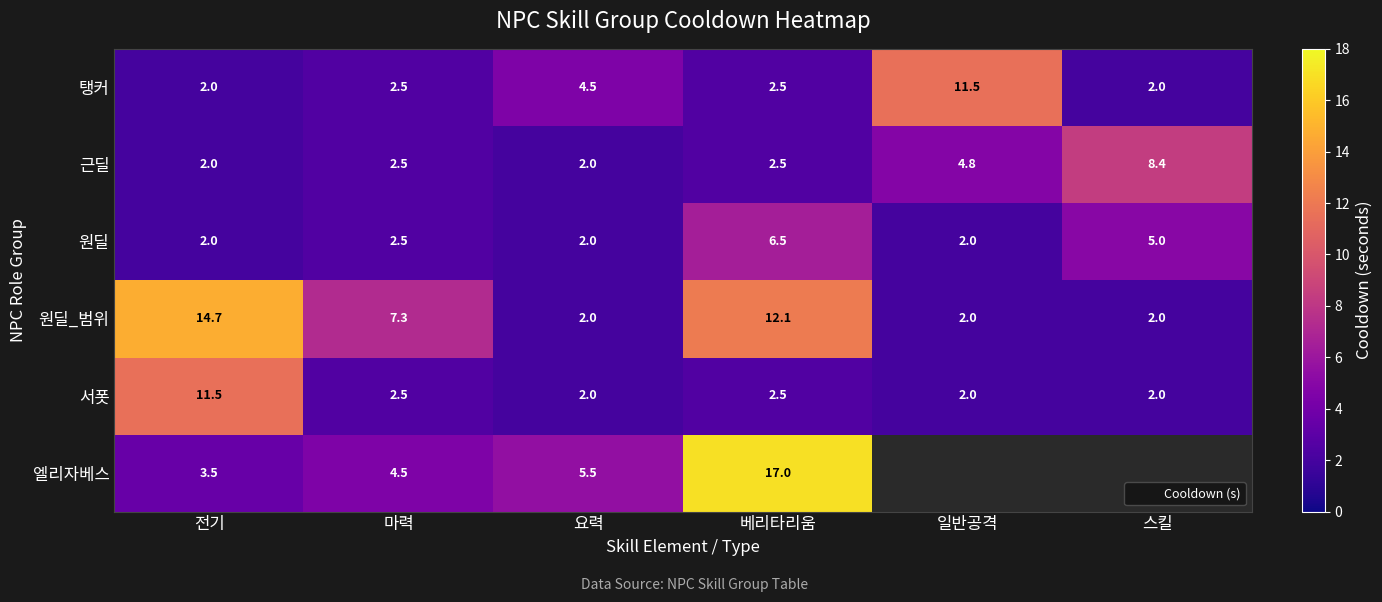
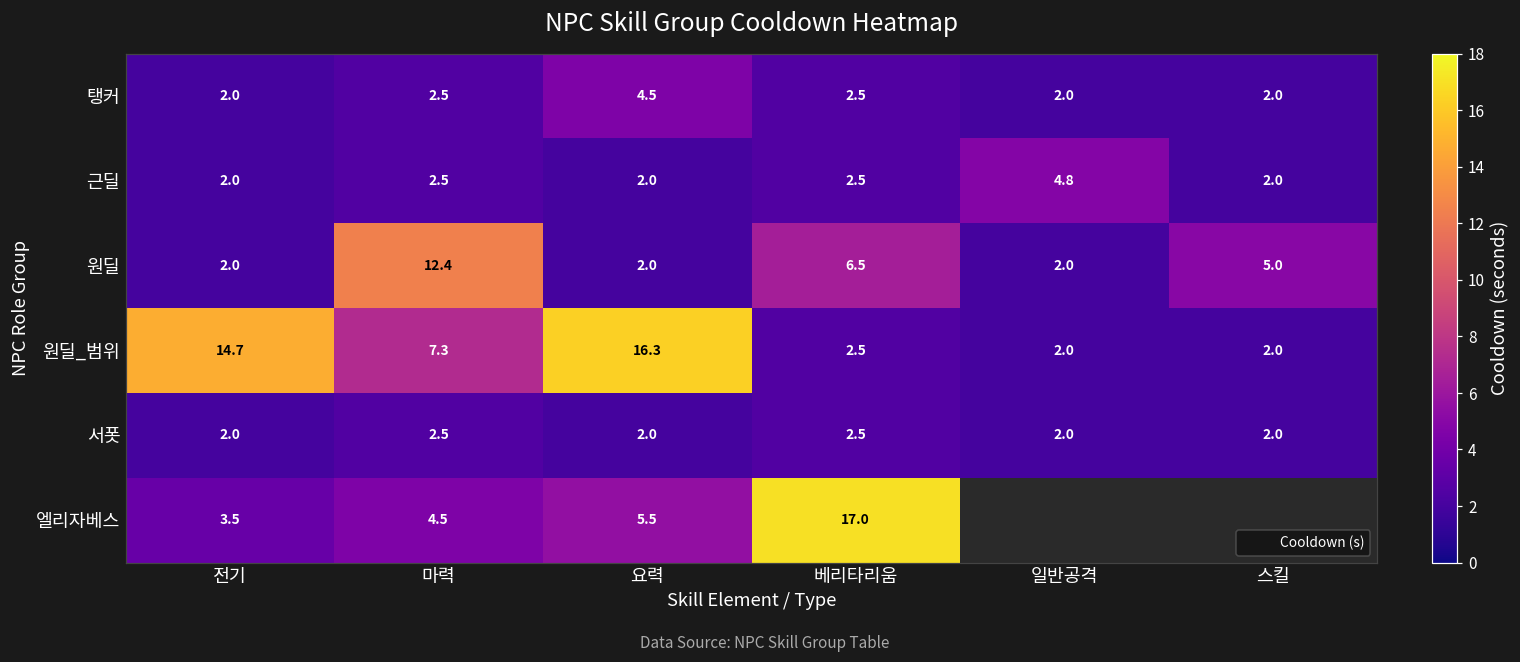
  {
    "탱커": {
      "전기": 2.0,
      "마력": 2.5,
      "요력": 4.5,
      "베리타리움": 2.5,
-     "일반공격": 11.5,
+     "일반공격": 2.0,
      "스킬": 2.0
    },
    "근딜": {
      "전기": 2.0,
      "마력": 2.5,
      "요력": 2.0,
      "베리타리움": 2.5,
      "일반공격": 4.8,
-     "스킬": 8.4
+     "스킬": 2.0
    },
    "원딜": {
      "전기": 2.0,
-     "마력": 2.5,
+     "마력": 12.4,
      "요력": 2.0,
      "베리타리움": 6.5,
      "일반공격": 2.0,
      "스킬": 5.0
    },
    "원딜_범위": {
      "전기": 14.7,
      "마력": 7.3,
-     "요력": 2.0,
-     "베리타리움": 12.1,
+     "요력": 16.3,
+     "베리타리움": 2.5,
      "일반공격": 2.0,
      "스킬": 2.0
    },
    "서폿": {
-     "전기": 11.5,
+     "전기": 2.0,
      "마력": 2.5,
      "요력": 2.0,
      "베리타리움": 2.5,
      "일반공격": 2.0,
      "스킬": 2.0
    },
    "엘리자베스": {
      "전기": 3.5,
      "마력": 4.5,
      "요력": 5.5,
      "베리타리움": 17.0
    }
  }
